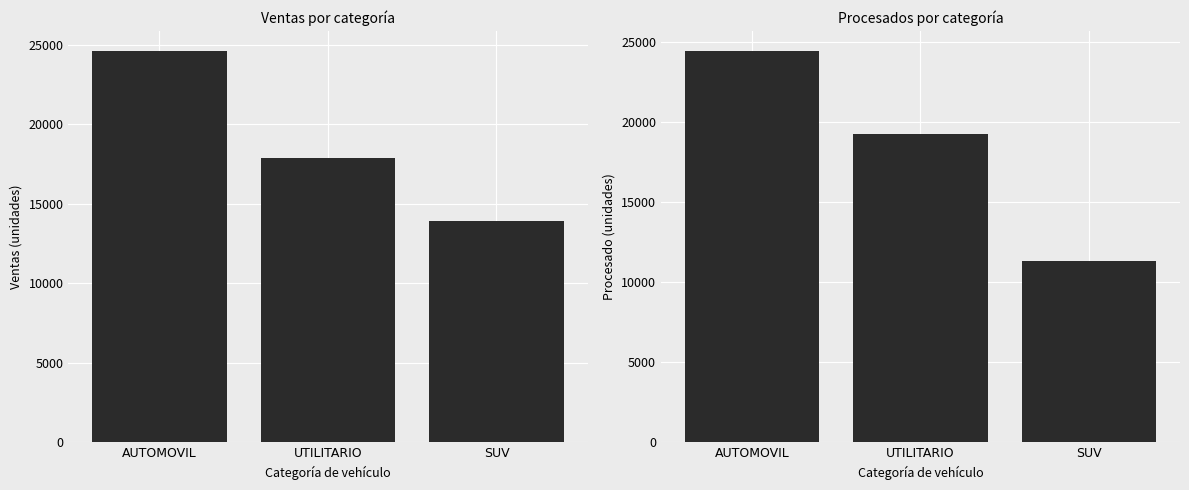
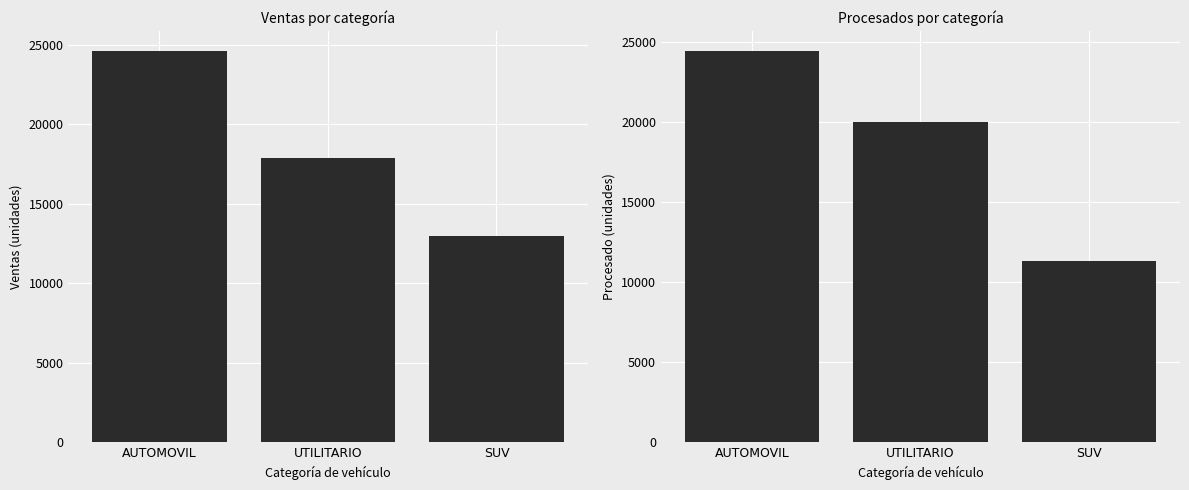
  {
    "Ventas por categoría": {
      "AUTOMOVIL": 24600,
      "UTILITARIO": 17900,
-     "SUV": 13900
+     "SUV": 13000
    },
    "Procesados por categoría": {
      "AUTOMOVIL": 24400,
-     "UTILITARIO": 19200,
+     "UTILITARIO": 20000,
      "SUV": 11300
    }
  }
